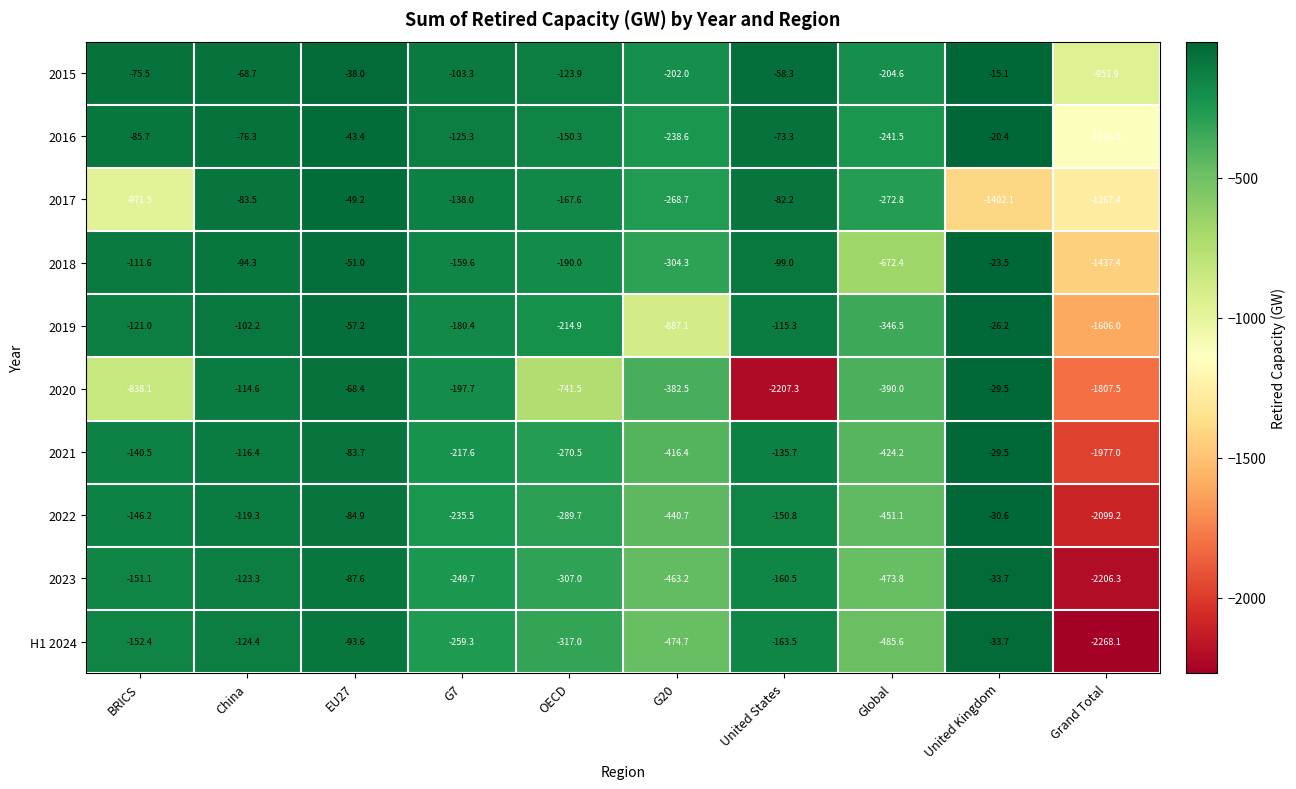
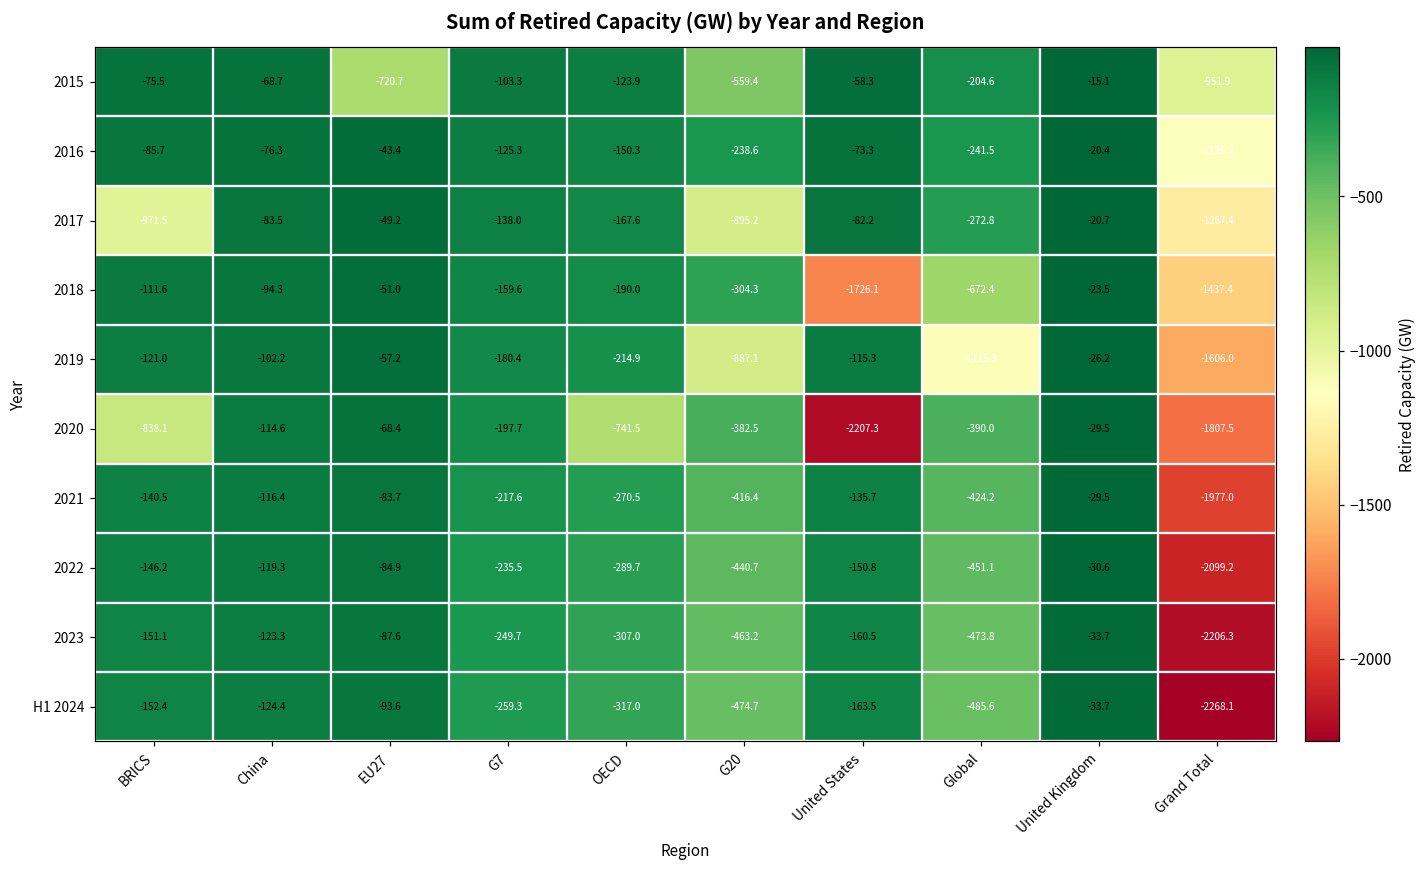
  {
    "2015": {
      "BRICS": -75.5,
      "China": -68.7,
-     "EU27": -38.0,
+     "EU27": -720.7,
      "G7": -103.3,
      "OECD": -123.9,
-     "G20": -202.0,
+     "G20": -559.4,
      "United States": -58.3,
      "Global": -204.6,
      "United Kingdom": -15.1,
      "Grand Total": -951.9
    },
    "2016": {
      "BRICS": -85.7,
      "China": -76.3,
      "EU27": -43.4,
      "G7": -125.3,
      "OECD": -150.3,
      "G20": -238.6,
      "United States": -73.3,
      "Global": -241.5,
      "United Kingdom": -20.4,
      "Grand Total": -1126.2
    },
    "2017": {
      "BRICS": -971.5,
      "China": -83.5,
      "EU27": -49.2,
      "G7": -138.0,
      "OECD": -167.6,
-     "G20": -268.7,
+     "G20": -895.2,
      "United States": -82.2,
      "Global": -272.8,
-     "United Kingdom": -1402.1,
+     "United Kingdom": -20.7,
      "Grand Total": -1267.4
    },
    "2018": {
      "BRICS": -111.6,
      "China": -94.3,
      "EU27": -51.0,
      "G7": -159.6,
      "OECD": -190.0,
      "G20": -304.3,
-     "United States": -99.0,
+     "United States": -1726.1,
      "Global": -672.4,
      "United Kingdom": -23.5,
      "Grand Total": -1437.4
    },
    "2019": {
      "BRICS": -121.0,
      "China": -102.2,
      "EU27": -57.2,
      "G7": -180.4,
      "OECD": -214.9,
      "G20": -887.1,
      "United States": -115.3,
-     "Global": -346.5,
+     "Global": -1115.3,
      "United Kingdom": -26.2,
      "Grand Total": -1606.0
    },
    "2020": {
      "BRICS": -838.1,
      "China": -114.6,
      "EU27": -68.4,
      "G7": -197.7,
      "OECD": -741.5,
      "G20": -382.5,
      "United States": -2207.3,
      "Global": -390.0,
      "United Kingdom": -29.5,
      "Grand Total": -1807.5
    },
    "2021": {
      "BRICS": -140.5,
      "China": -116.4,
      "EU27": -83.7,
      "G7": -217.6,
      "OECD": -270.5,
      "G20": -416.4,
      "United States": -135.7,
      "Global": -424.2,
      "United Kingdom": -29.5,
      "Grand Total": -1977.0
    },
    "2022": {
      "BRICS": -146.2,
      "China": -119.3,
      "EU27": -84.9,
      "G7": -235.5,
      "OECD": -289.7,
      "G20": -440.7,
      "United States": -150.8,
      "Global": -451.1,
      "United Kingdom": -30.6,
      "Grand Total": -2099.2
    },
    "2023": {
      "BRICS": -151.1,
      "China": -123.3,
      "EU27": -87.6,
      "G7": -249.7,
      "OECD": -307.0,
      "G20": -463.2,
      "United States": -160.5,
      "Global": -473.8,
      "United Kingdom": -33.7,
      "Grand Total": -2206.3
    },
    "H1 2024": {
      "BRICS": -152.4,
      "China": -124.4,
      "EU27": -93.6,
      "G7": -259.3,
      "OECD": -317.0,
      "G20": -474.7,
      "United States": -163.5,
      "Global": -485.6,
      "United Kingdom": -33.7,
      "Grand Total": -2268.1
    }
  }
